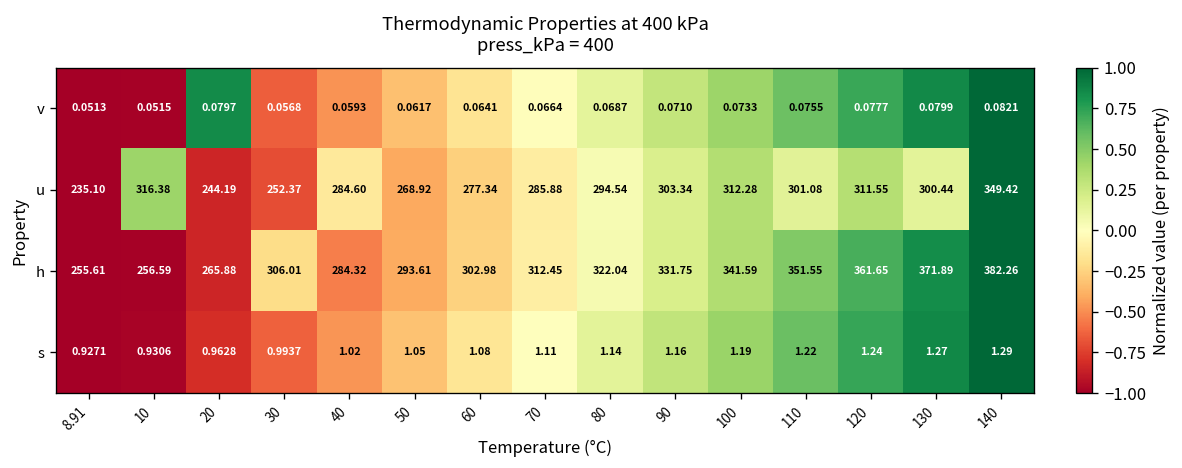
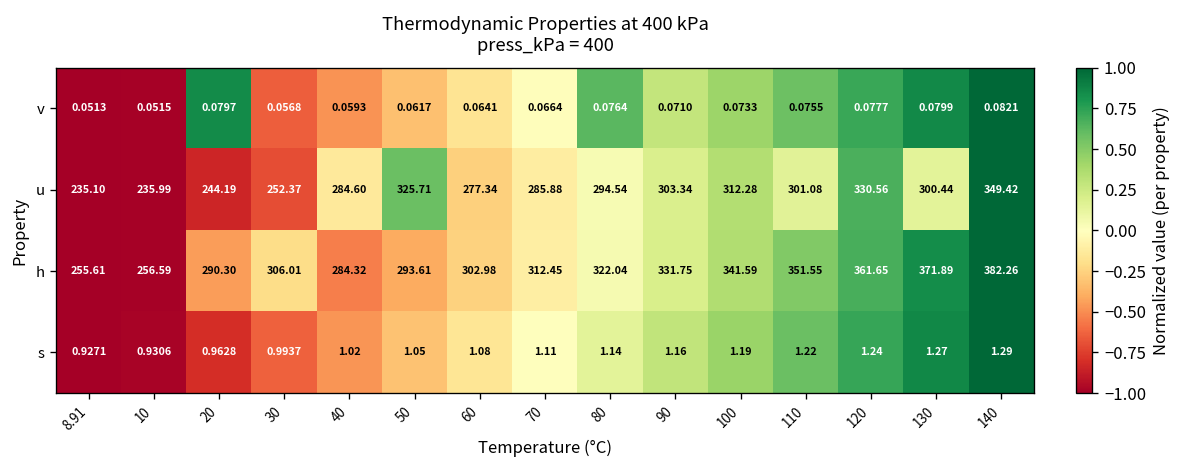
  {
    "v": {
      "8.91": 0.0513,
      "10": 0.0515,
      "20": 0.0797,
      "30": 0.0568,
      "40": 0.0593,
      "50": 0.0617,
      "60": 0.0641,
      "70": 0.0664,
-     "80": 0.0687,
+     "80": 0.0764,
      "90": 0.0710,
      "100": 0.0733,
      "110": 0.0755,
      "120": 0.0777,
      "130": 0.0799,
      "140": 0.0821
    },
    "u": {
      "8.91": 235.10,
-     "10": 316.38,
+     "10": 235.99,
      "20": 244.19,
      "30": 252.37,
      "40": 284.60,
-     "50": 268.92,
+     "50": 325.71,
      "60": 277.34,
      "70": 285.88,
      "80": 294.54,
      "90": 303.34,
      "100": 312.28,
      "110": 301.08,
-     "120": 311.55,
+     "120": 330.56,
      "130": 300.44,
      "140": 349.42
    },
    "h": {
      "8.91": 255.61,
      "10": 256.59,
-     "20": 265.88,
+     "20": 290.30,
      "30": 306.01,
      "40": 284.32,
      "50": 293.61,
      "60": 302.98,
      "70": 312.45,
      "80": 322.04,
      "90": 331.75,
      "100": 341.59,
      "110": 351.55,
      "120": 361.65,
      "130": 371.89,
      "140": 382.26
    },
    "s": {
      "8.91": 0.9271,
      "10": 0.9306,
      "20": 0.9628,
      "30": 0.9937,
      "40": 1.02,
      "50": 1.05,
      "60": 1.08,
      "70": 1.11,
      "80": 1.14,
      "90": 1.16,
      "100": 1.19,
      "110": 1.22,
      "120": 1.24,
      "130": 1.27,
      "140": 1.29
    }
  }
